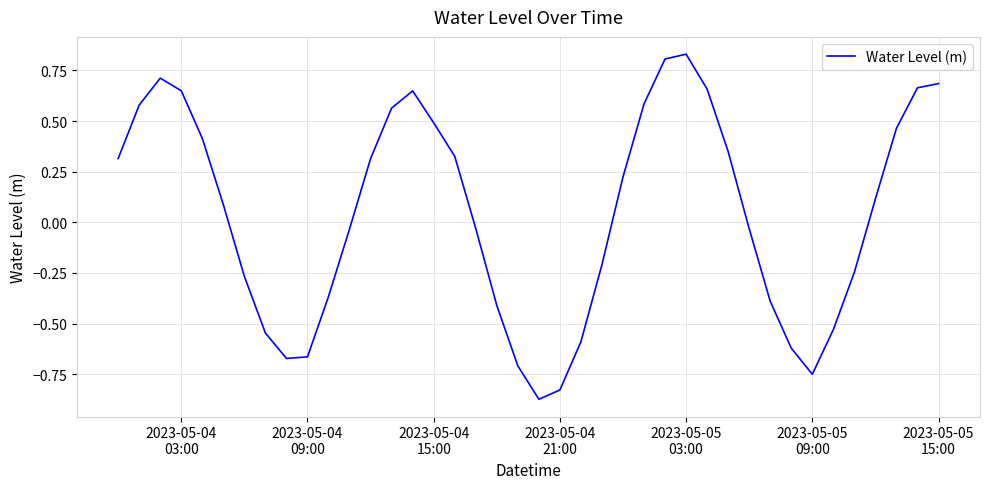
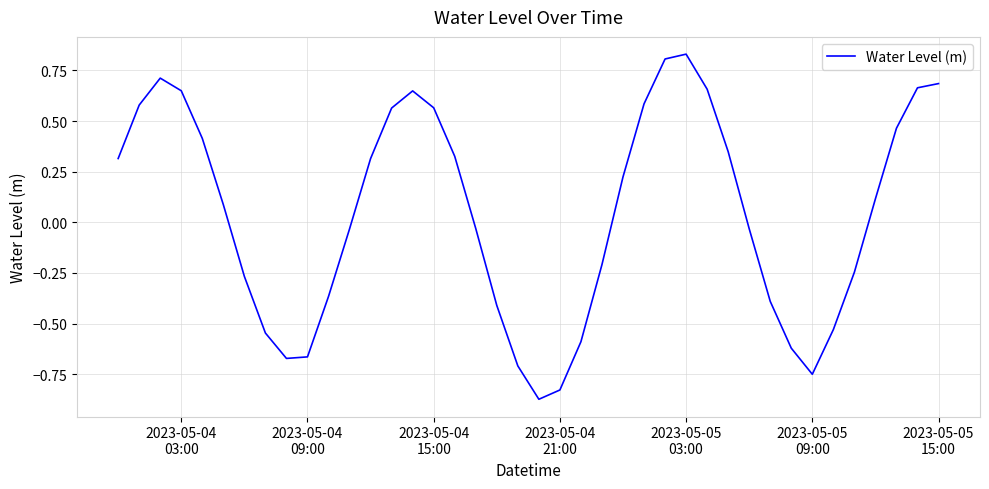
  {
    "2023-05-04 03:00": 0.65,
    "2023-05-04 09:00": -0.66,
-   "2023-05-04 15:00": 0.49,
+   "2023-05-04 15:00": 0.57,
    "2023-05-04 21:00": -0.83,
    "2023-05-05 03:00": 0.83,
    "2023-05-05 09:00": -0.75,
    "2023-05-05 15:00": 0.68
  }
